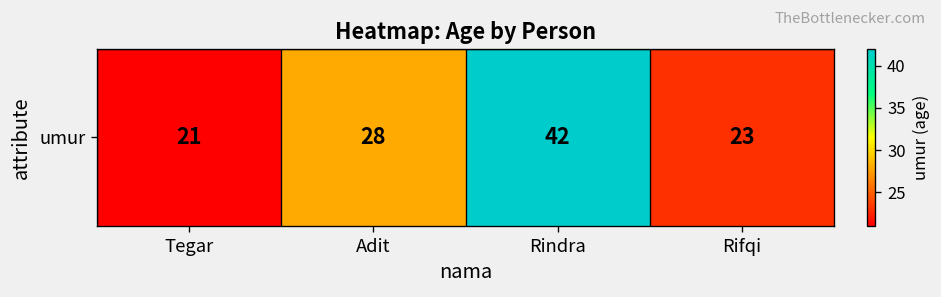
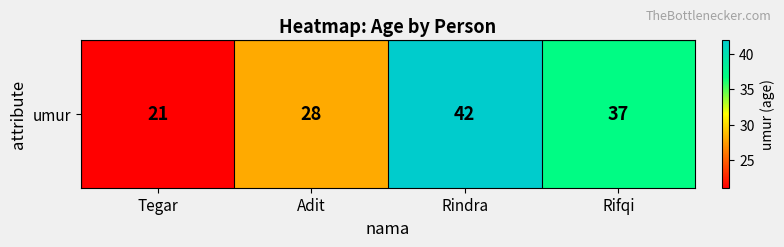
  {
    "umur": {
      "Tegar": 21,
      "Adit": 28,
      "Rindra": 42,
-     "Rifqi": 23
+     "Rifqi": 37
    }
  }
